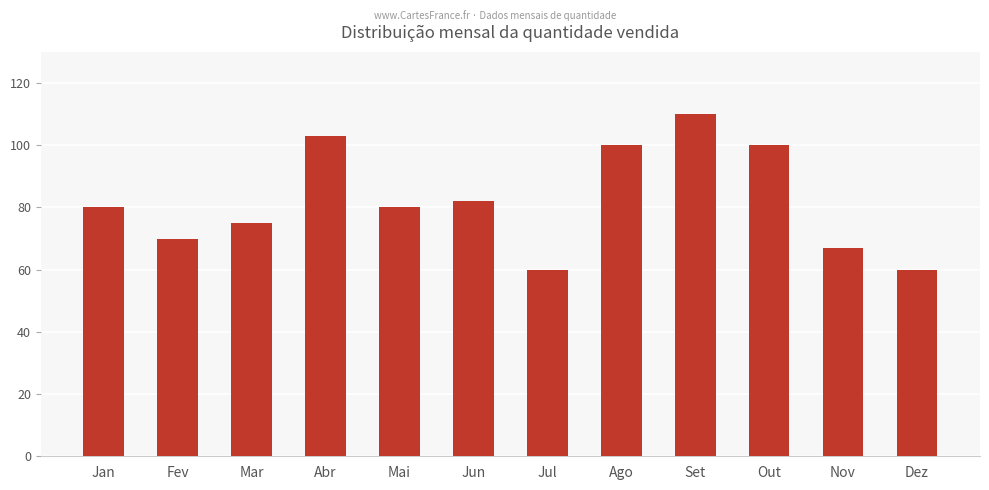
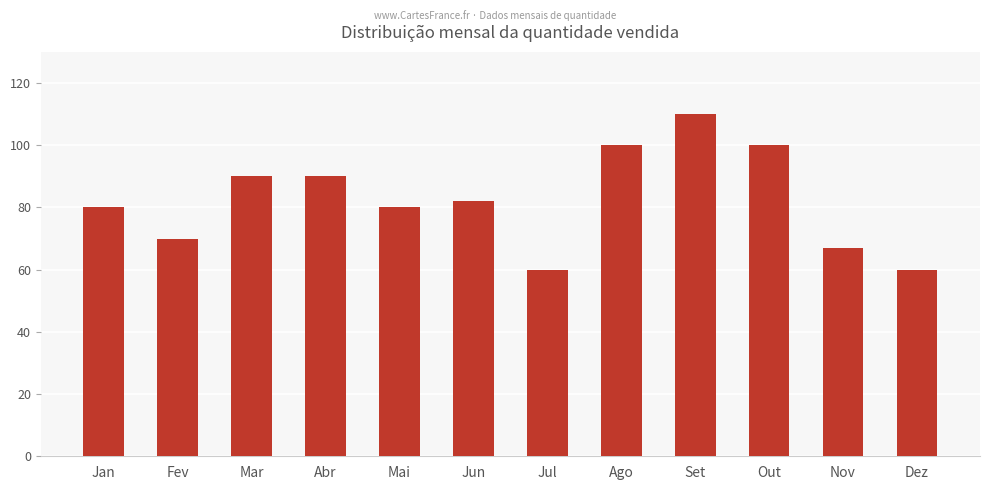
  {
    "Jan": 80,
    "Fev": 70,
-   "Mar": 75,
-   "Abr": 103,
+   "Mar": 90,
+   "Abr": 90,
    "Mai": 80,
    "Jun": 82,
    "Jul": 60,
    "Ago": 100,
    "Set": 110,
    "Out": 100,
    "Nov": 67,
    "Dez": 60
  }
